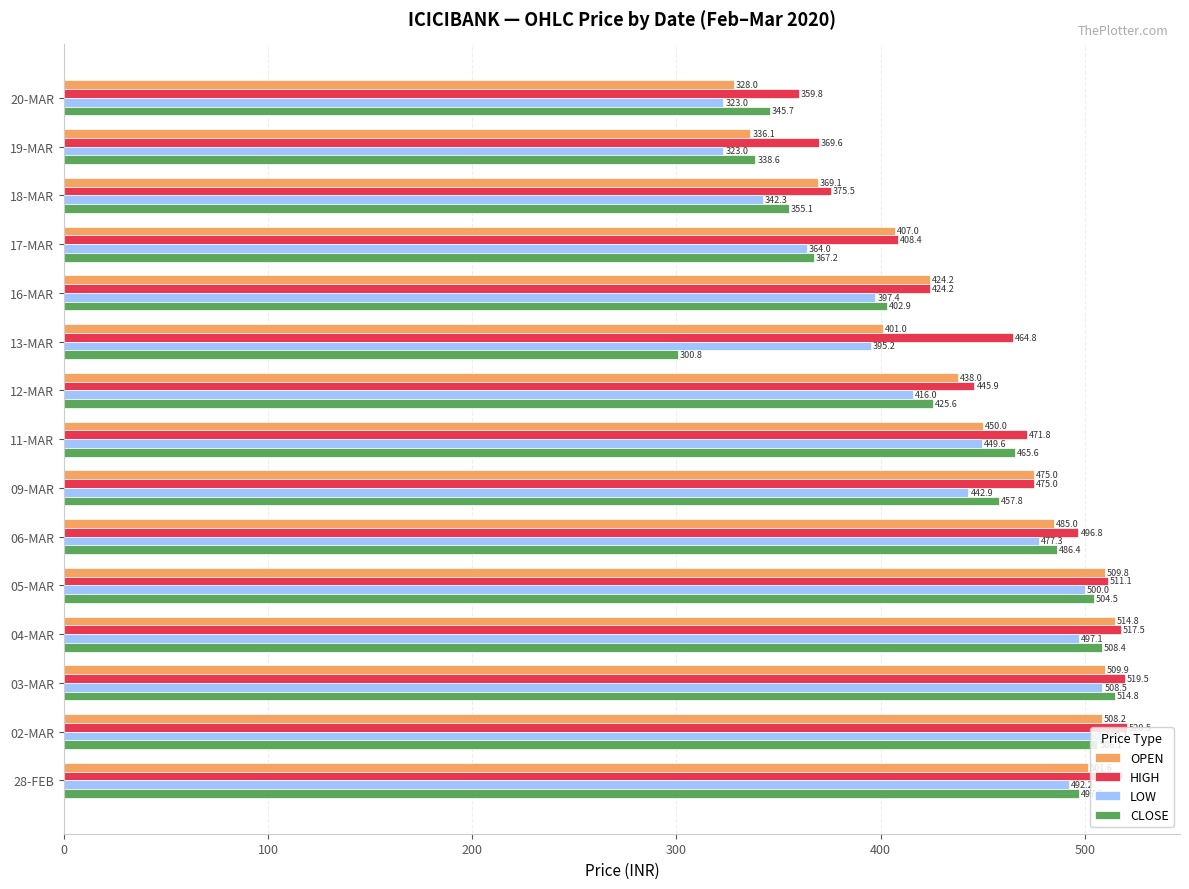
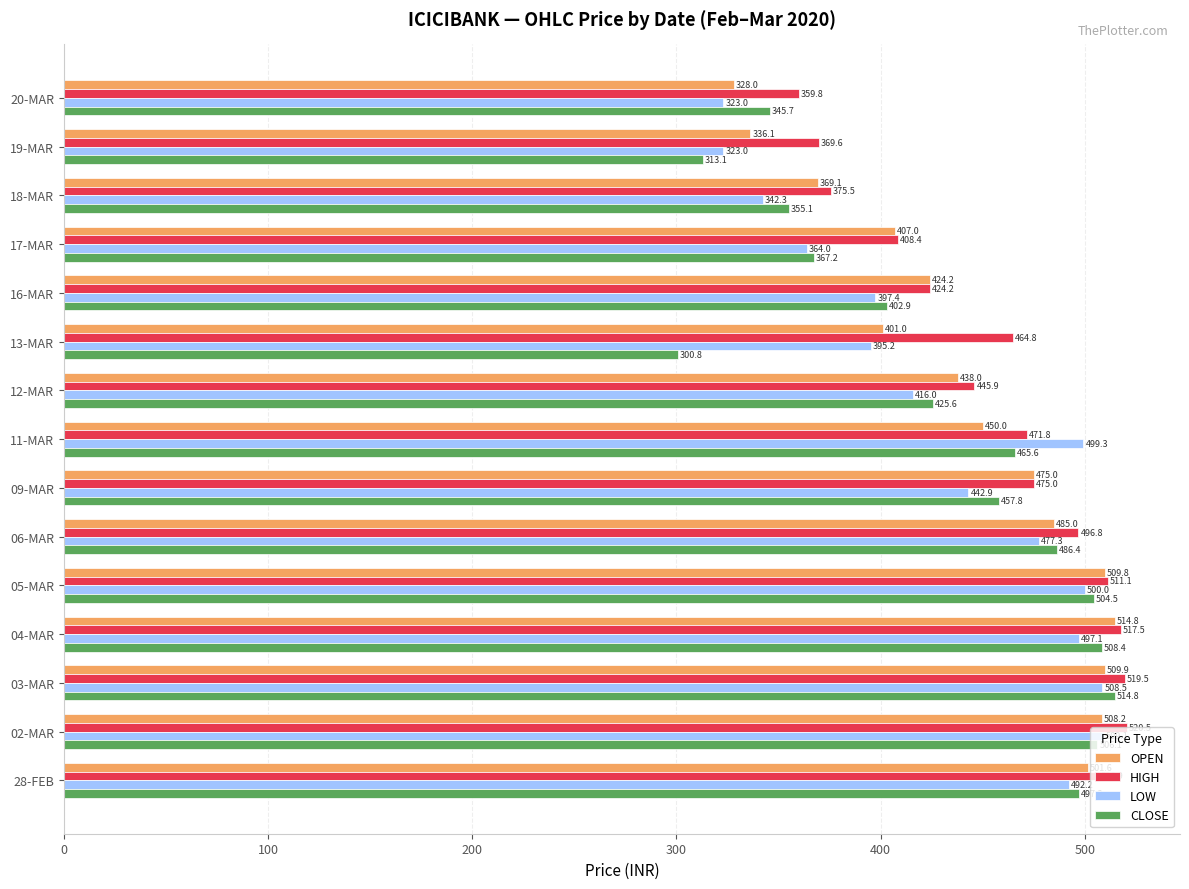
  {
    "OPEN": {
      "20-MAR": 328.0,
      "19-MAR": 336.1,
      "18-MAR": 369.1,
      "17-MAR": 407.0,
      "16-MAR": 424.2,
      "13-MAR": 401.0,
      "12-MAR": 438.0,
      "11-MAR": 450.0,
      "09-MAR": 475.0,
      "06-MAR": 485.0,
      "05-MAR": 509.8,
      "04-MAR": 514.8,
      "03-MAR": 509.9,
      "02-MAR": 508.2
    },
    "HIGH": {
      "20-MAR": 359.8,
      "19-MAR": 369.6,
      "18-MAR": 375.5,
      "17-MAR": 408.4,
      "16-MAR": 424.2,
      "13-MAR": 464.8,
      "12-MAR": 445.9,
      "11-MAR": 471.8,
      "09-MAR": 475.0,
      "06-MAR": 496.8,
      "05-MAR": 511.1,
      "04-MAR": 517.5,
      "03-MAR": 519.5
    },
    "LOW": {
      "20-MAR": 323.0,
      "19-MAR": 323.0,
      "18-MAR": 342.3,
      "17-MAR": 364.0,
      "16-MAR": 397.4,
      "13-MAR": 395.2,
      "12-MAR": 416.0,
-     "11-MAR": 449.6,
+     "11-MAR": 499.3,
      "09-MAR": 442.9,
      "06-MAR": 477.3,
      "05-MAR": 500.0,
      "04-MAR": 497.1,
      "03-MAR": 508.5
    },
    "CLOSE": {
      "20-MAR": 345.7,
-     "19-MAR": 338.6,
+     "19-MAR": 313.1,
      "18-MAR": 355.1,
      "17-MAR": 367.2,
      "16-MAR": 402.9,
      "13-MAR": 300.8,
      "12-MAR": 425.6,
      "11-MAR": 465.6,
      "09-MAR": 457.8,
      "06-MAR": 486.4,
      "05-MAR": 504.5,
      "04-MAR": 508.4,
      "03-MAR": 514.8
    }
  }
